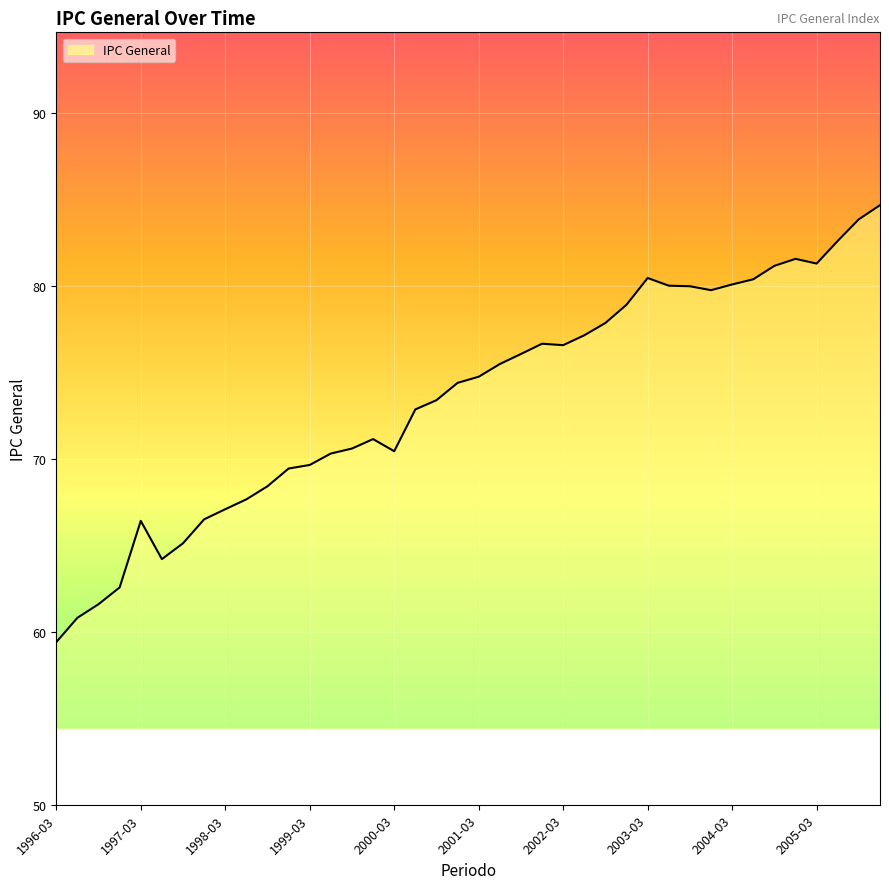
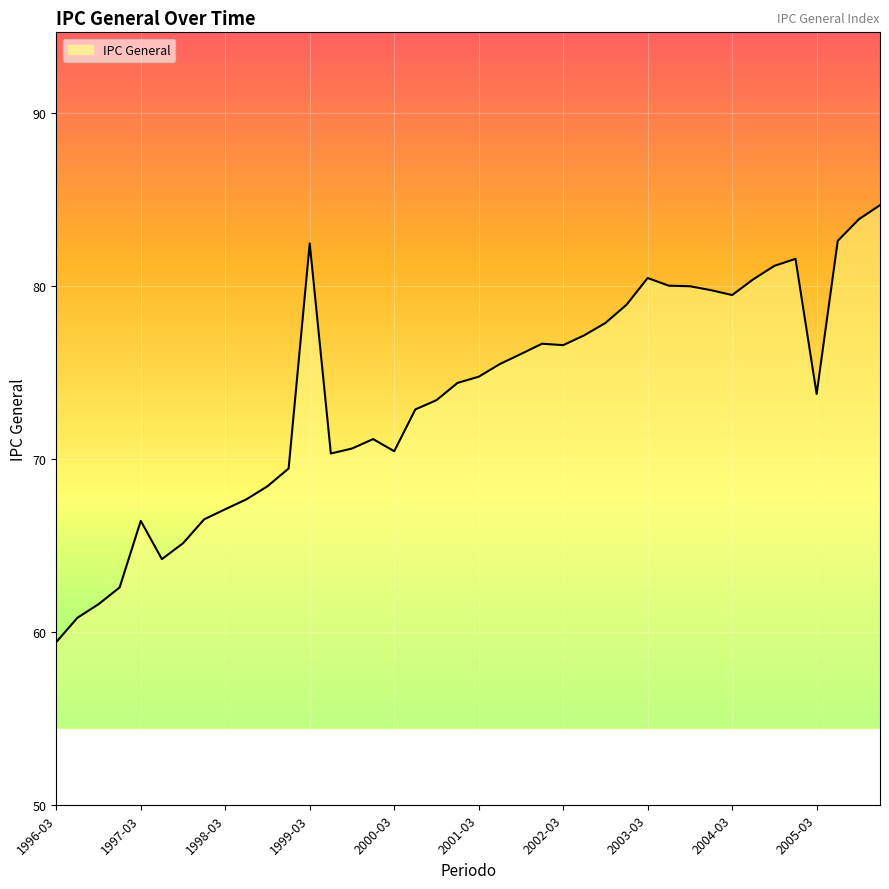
  {
    "1996-03": 59.4,
    "1997-03": 66.4,
    "1998-03": 67.1,
-   "1999-03": 69.7,
+   "1999-03": 82.5,
    "2000-03": 70.5,
    "2001-03": 74.8,
    "2002-03": 76.6,
    "2003-03": 80.5,
-   "2004-03": 80.1,
-   "2005-03": 81.3
+   "2004-03": 79.5,
+   "2005-03": 73.8
  }
